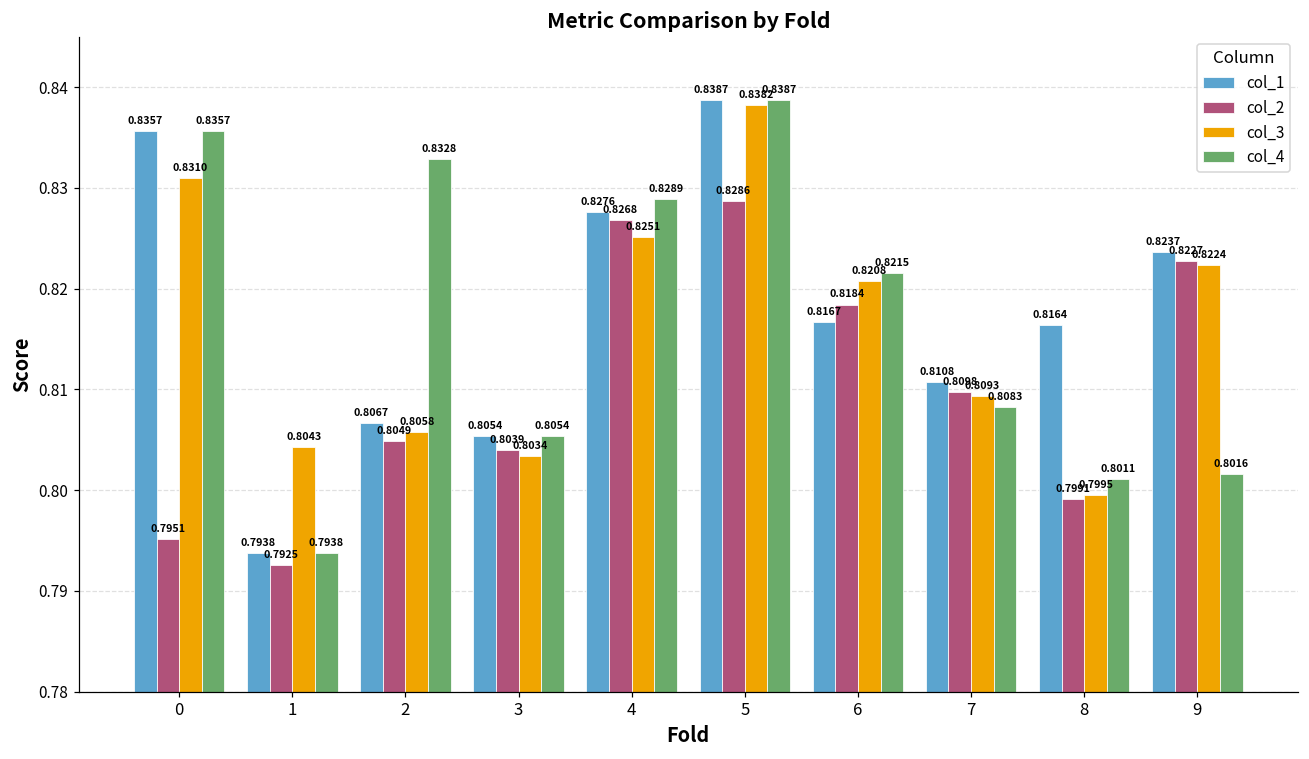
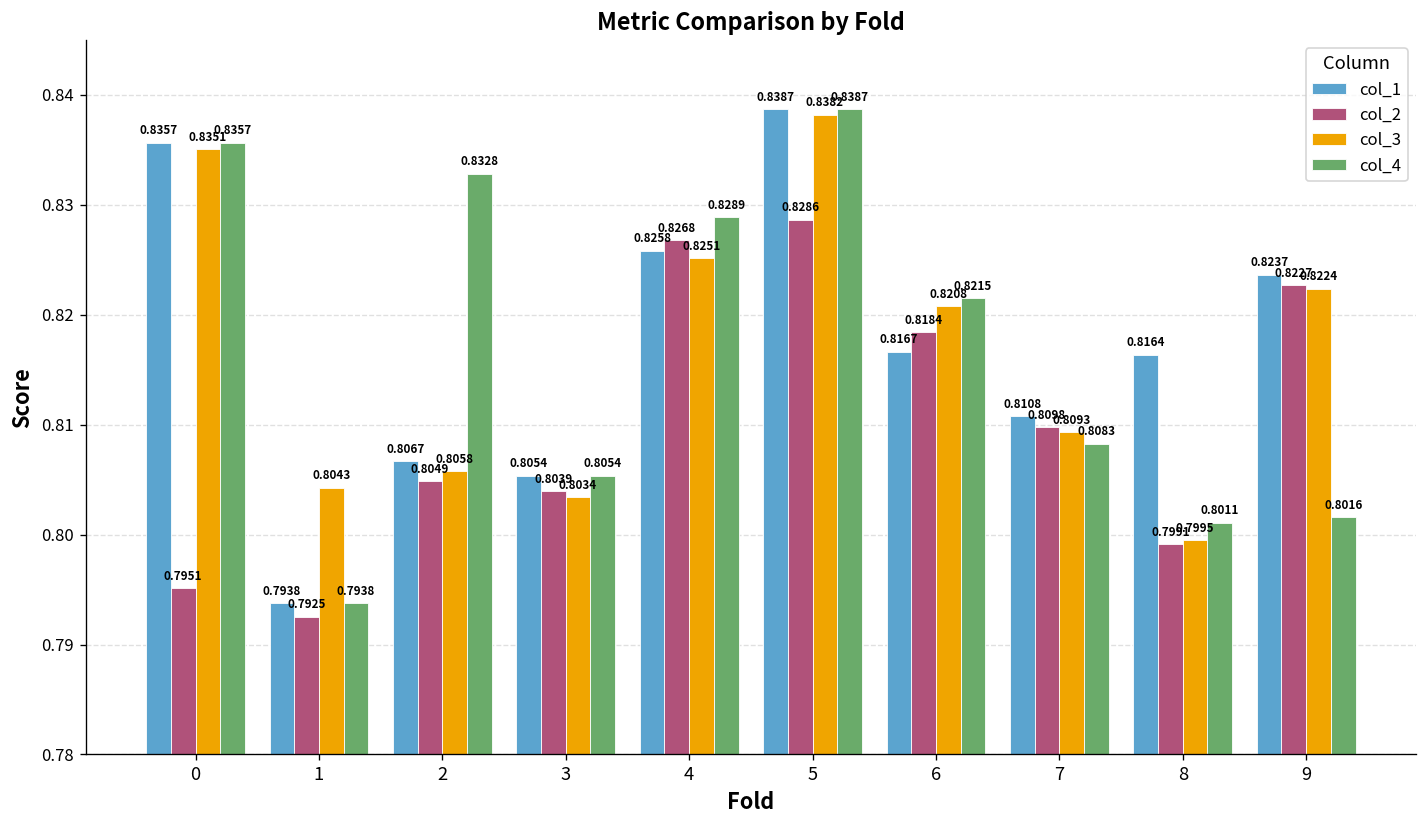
  {
    "col_1": {
      "0": 0.8357,
      "1": 0.7938,
      "2": 0.8067,
      "3": 0.8054,
-     "4": 0.8276,
+     "4": 0.8258,
      "5": 0.8387,
      "6": 0.8167,
      "7": 0.8108,
      "8": 0.8164,
      "9": 0.8237
    },
    "col_2": {
      "0": 0.7951,
      "1": 0.7925,
      "2": 0.8049,
      "4": 0.8268,
      "5": 0.8286,
      "6": 0.8184
    },
    "col_3": {
-     "0": 0.8310,
+     "0": 0.8351,
      "1": 0.8043,
      "2": 0.8058,
      "4": 0.8251,
      "6": 0.8208
    },
    "col_4": {
      "1": 0.7938,
      "2": 0.8328,
      "3": 0.8054,
      "4": 0.8289,
      "6": 0.8215,
      "7": 0.8083,
      "8": 0.8011,
      "9": 0.8016
    }
  }
